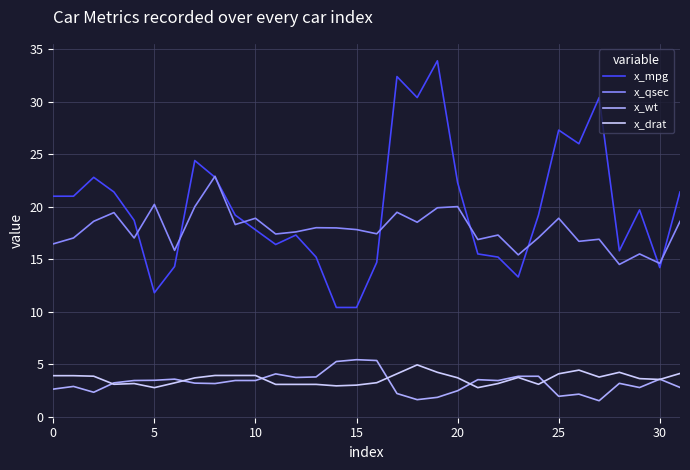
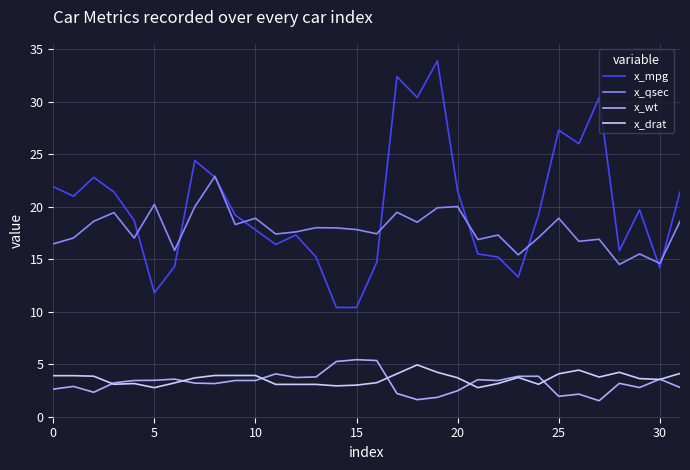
  {
    "x_mpg": {
-     "0": 21.0,
+     "0": 21.9,
      "5": 11.8,
      "10": 17.8,
      "15": 10.4,
-     "20": 22.3,
+     "20": 21.5,
      "25": 27.3,
      "30": 14.2
    }
  }
